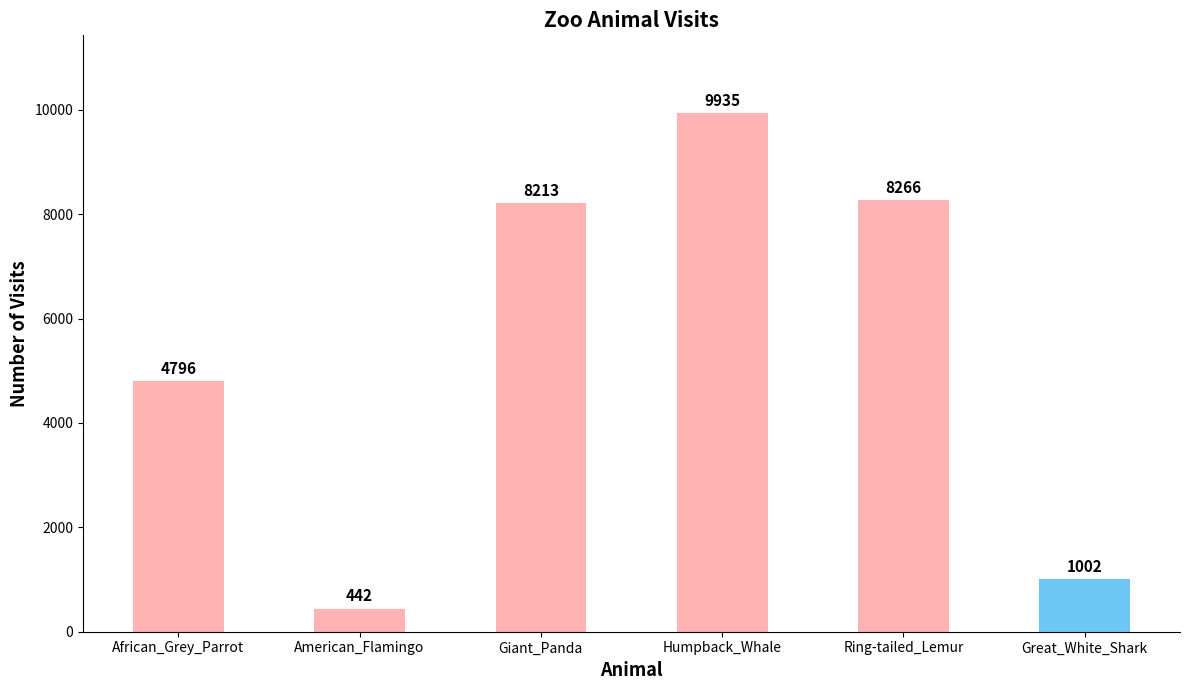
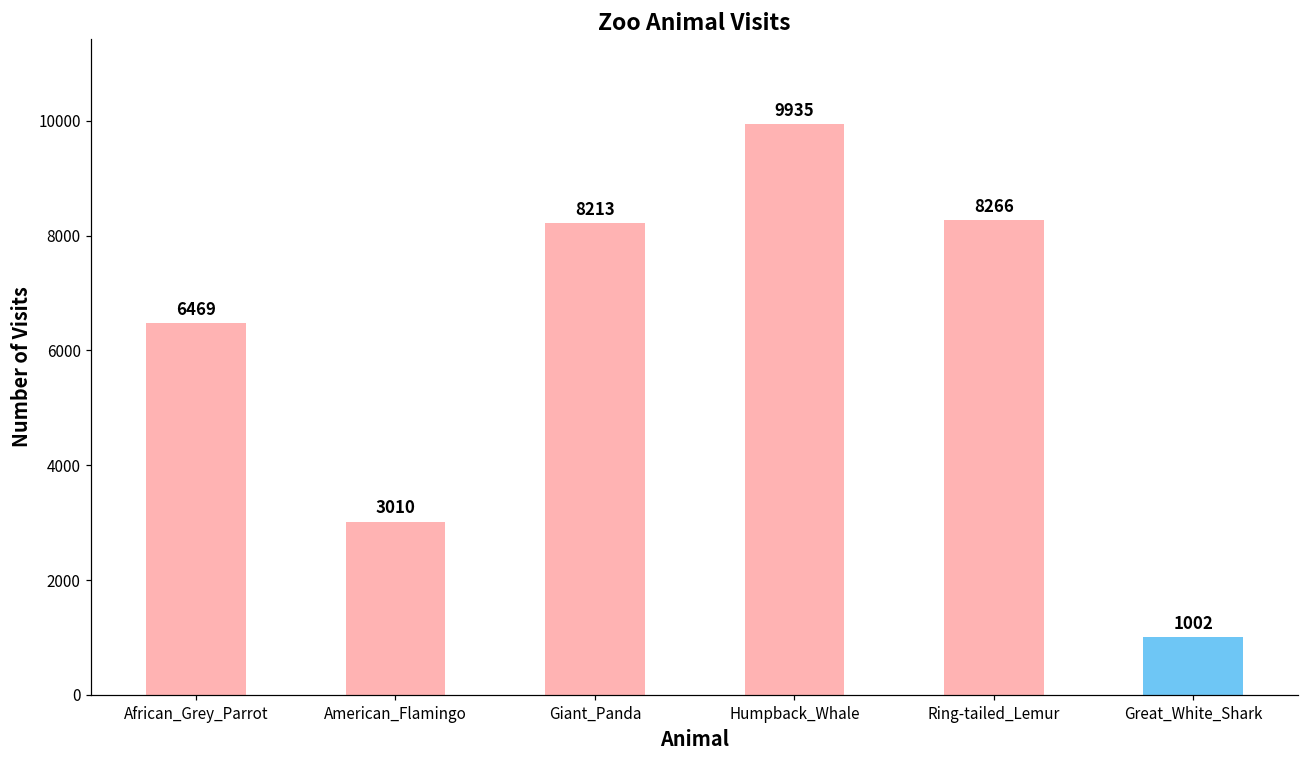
  {
-   "African_Grey_Parrot": 4796,
-   "American_Flamingo": 442,
+   "African_Grey_Parrot": 6469,
+   "American_Flamingo": 3010,
    "Giant_Panda": 8213,
    "Humpback_Whale": 9935,
    "Ring-tailed_Lemur": 8266,
    "Great_White_Shark": 1002
  }
